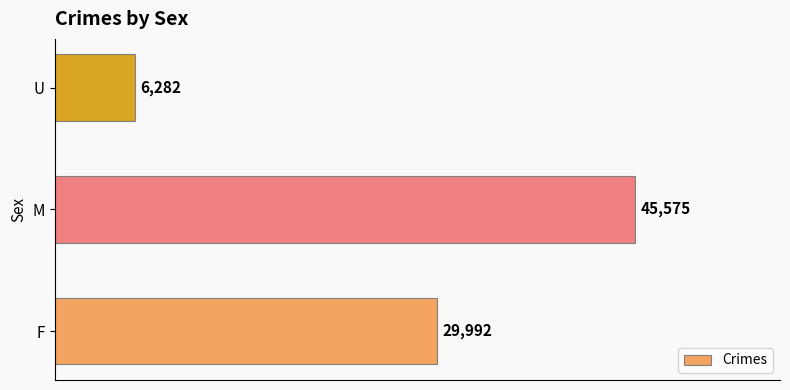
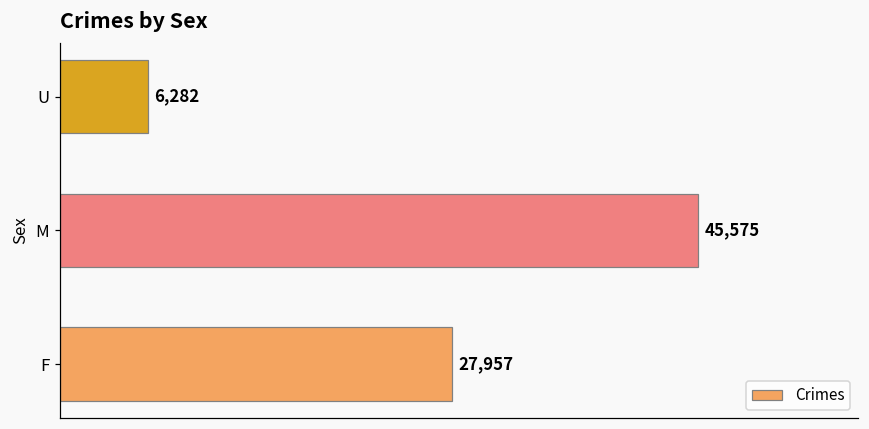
  {
    "U": "6,282",
    "M": "45,575",
-   "F": "29,992"
+   "F": "27,957"
  }
